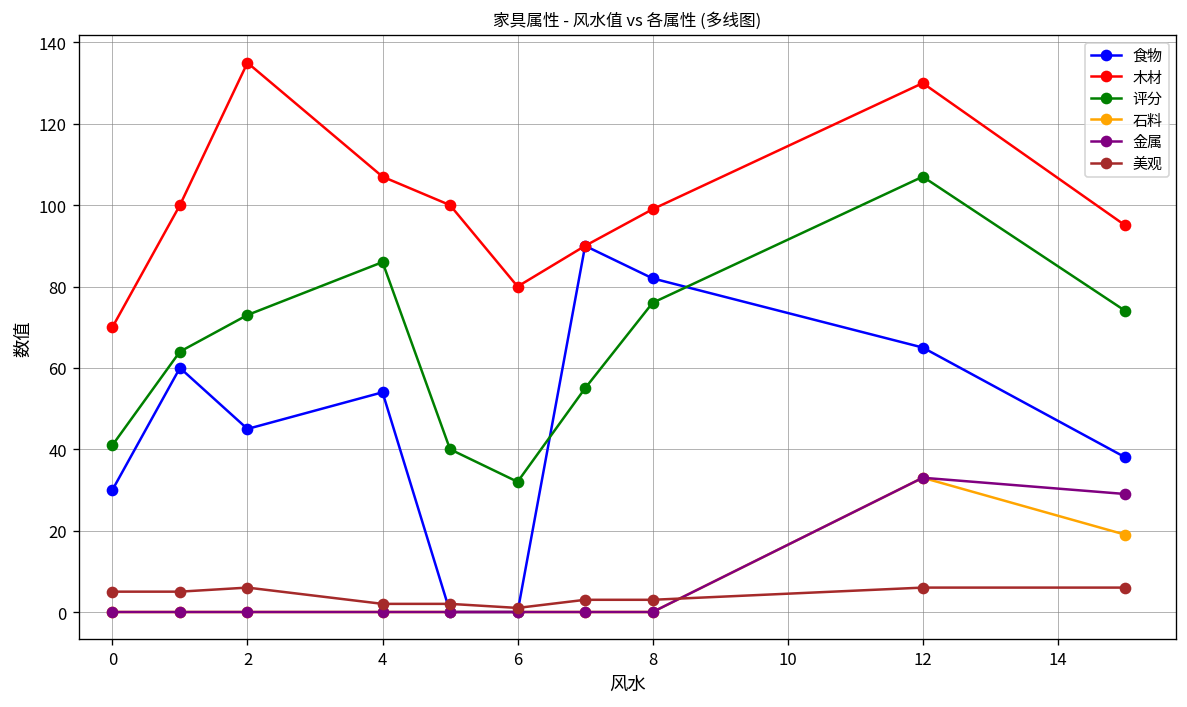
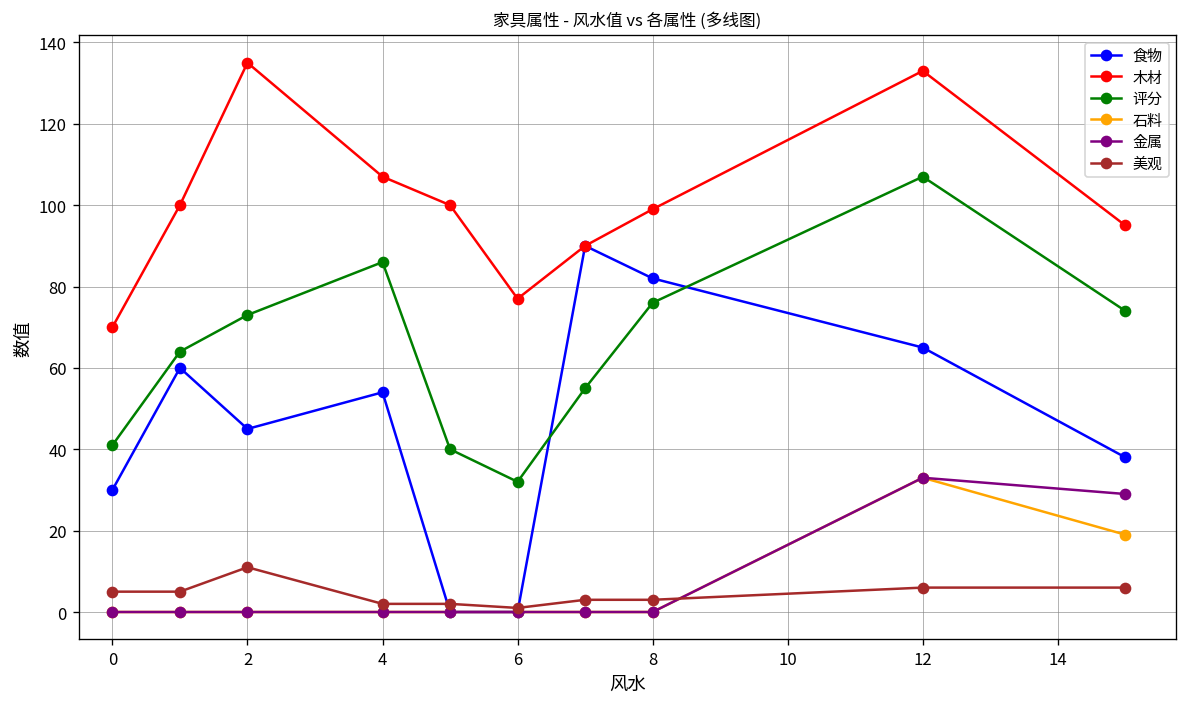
  {
    "食物": {
      "0": 30,
      "2": 45,
      "4": 54,
      "8": 82,
      "12": 65
    },
    "木材": {
      "0": 70,
      "2": 135,
      "4": 107,
-     "6": 80,
+     "6": 77,
      "8": 99,
-     "12": 130
+     "12": 133
    },
    "评分": {
      "0": 41,
      "2": 73,
      "4": 86,
      "6": 32,
      "8": 76,
      "12": 107
    },
    "美观": {
      "0": 5,
-     "2": 6,
+     "2": 11,
      "4": 2,
      "6": 1,
      "8": 3,
      "12": 6
    }
  }
